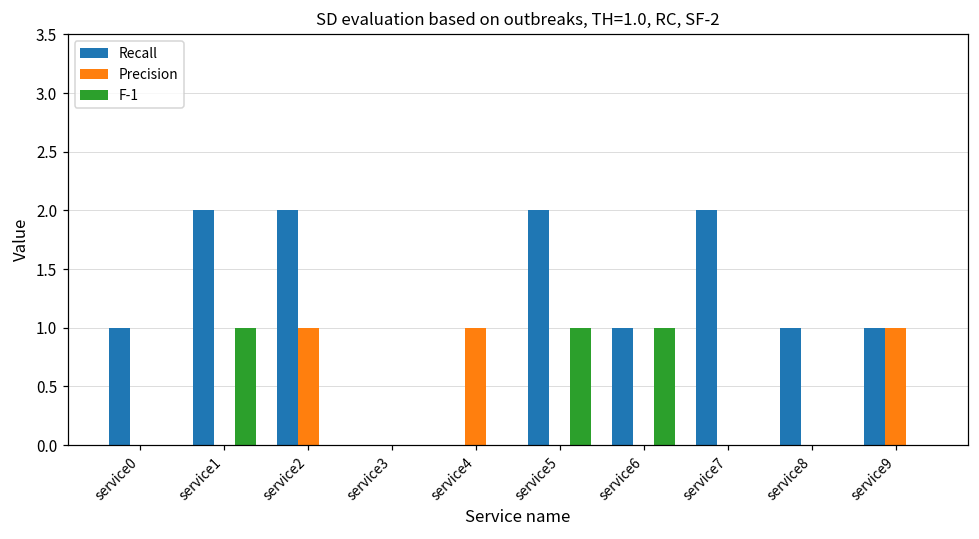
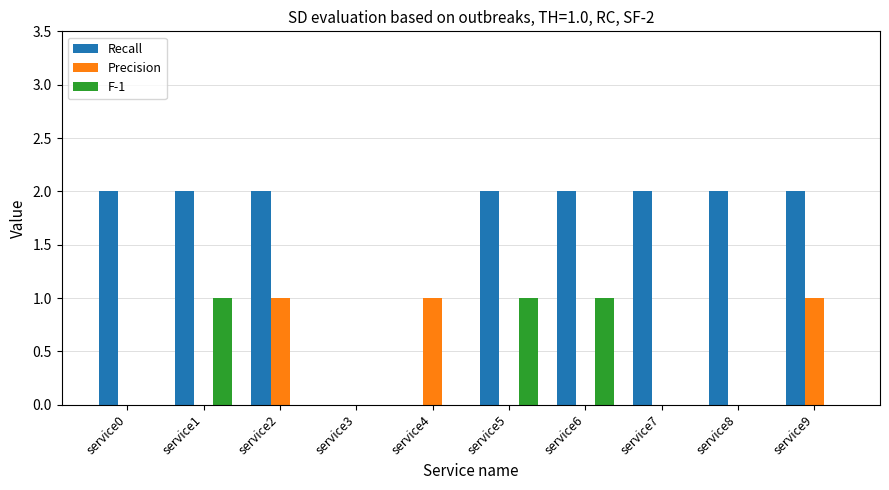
  {
    "Recall": {
-     "service0": 1,
+     "service0": 2,
      "service1": 2,
      "service2": 2,
      "service3": 0,
      "service4": 0,
      "service5": 2,
-     "service6": 1,
+     "service6": 2,
      "service7": 2,
-     "service8": 1,
-     "service9": 1
+     "service8": 2,
+     "service9": 2
    },
    "Precision": {
      "service0": 0,
      "service1": 0,
      "service2": 1,
      "service3": 0,
      "service4": 1,
      "service5": 0,
      "service6": 0,
      "service7": 0,
      "service8": 0,
      "service9": 1
    },
    "F-1": {
      "service0": 0,
      "service1": 1,
      "service2": 0,
      "service3": 0,
      "service4": 0,
      "service5": 1,
      "service6": 1,
      "service7": 0,
      "service8": 0,
      "service9": 0
    }
  }
